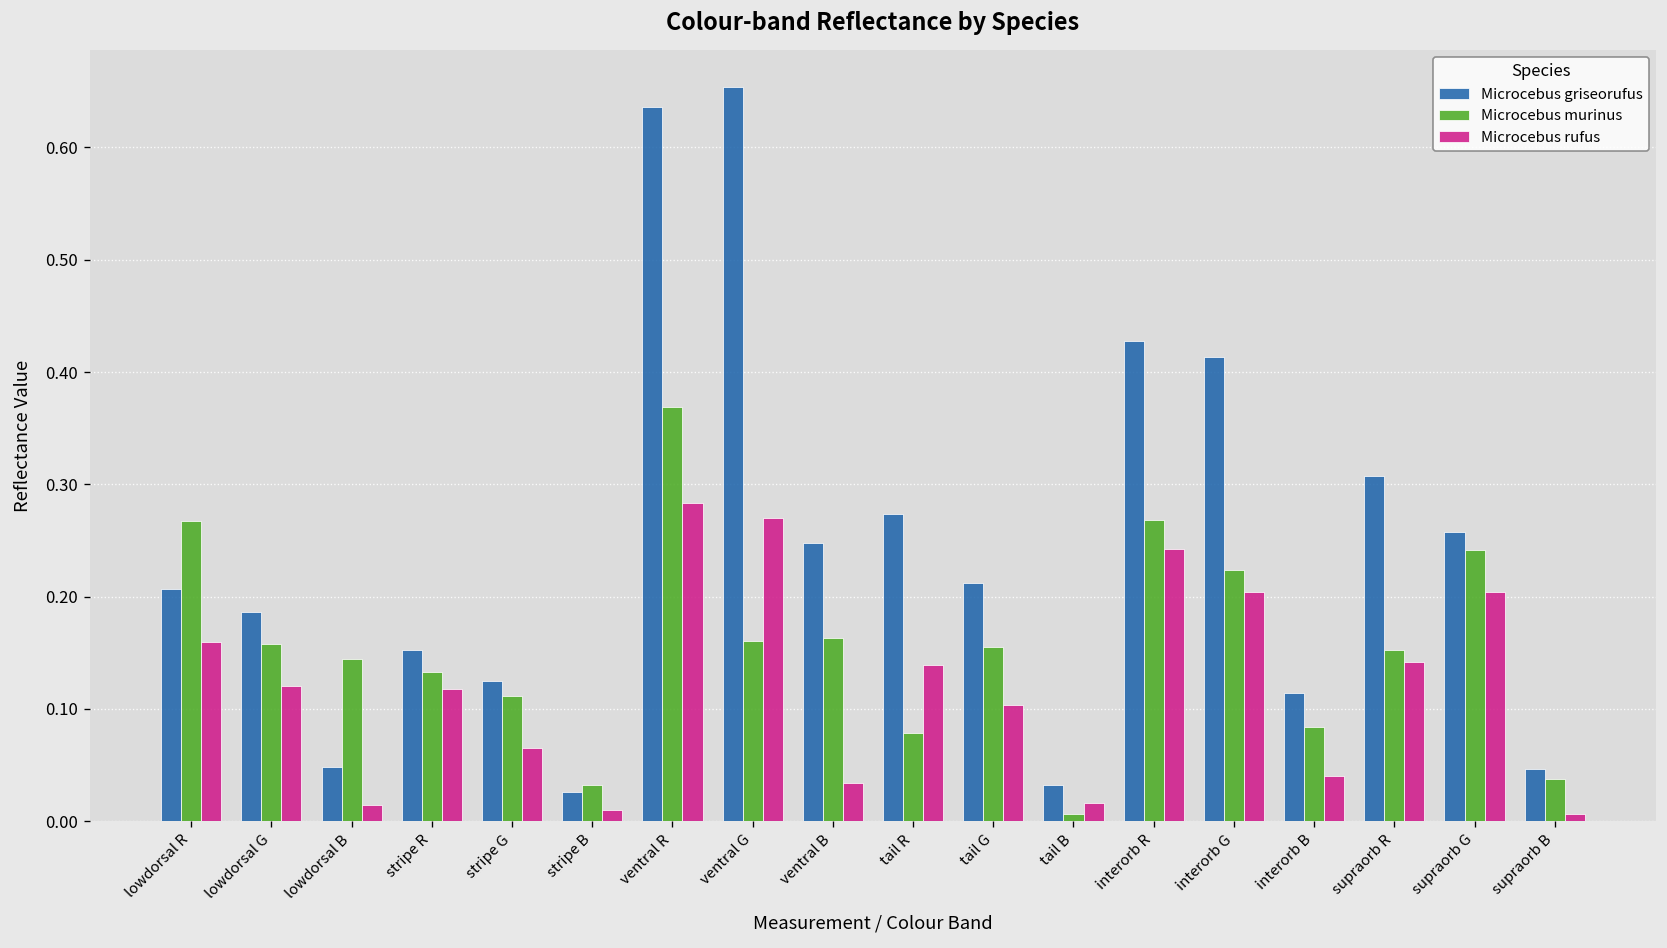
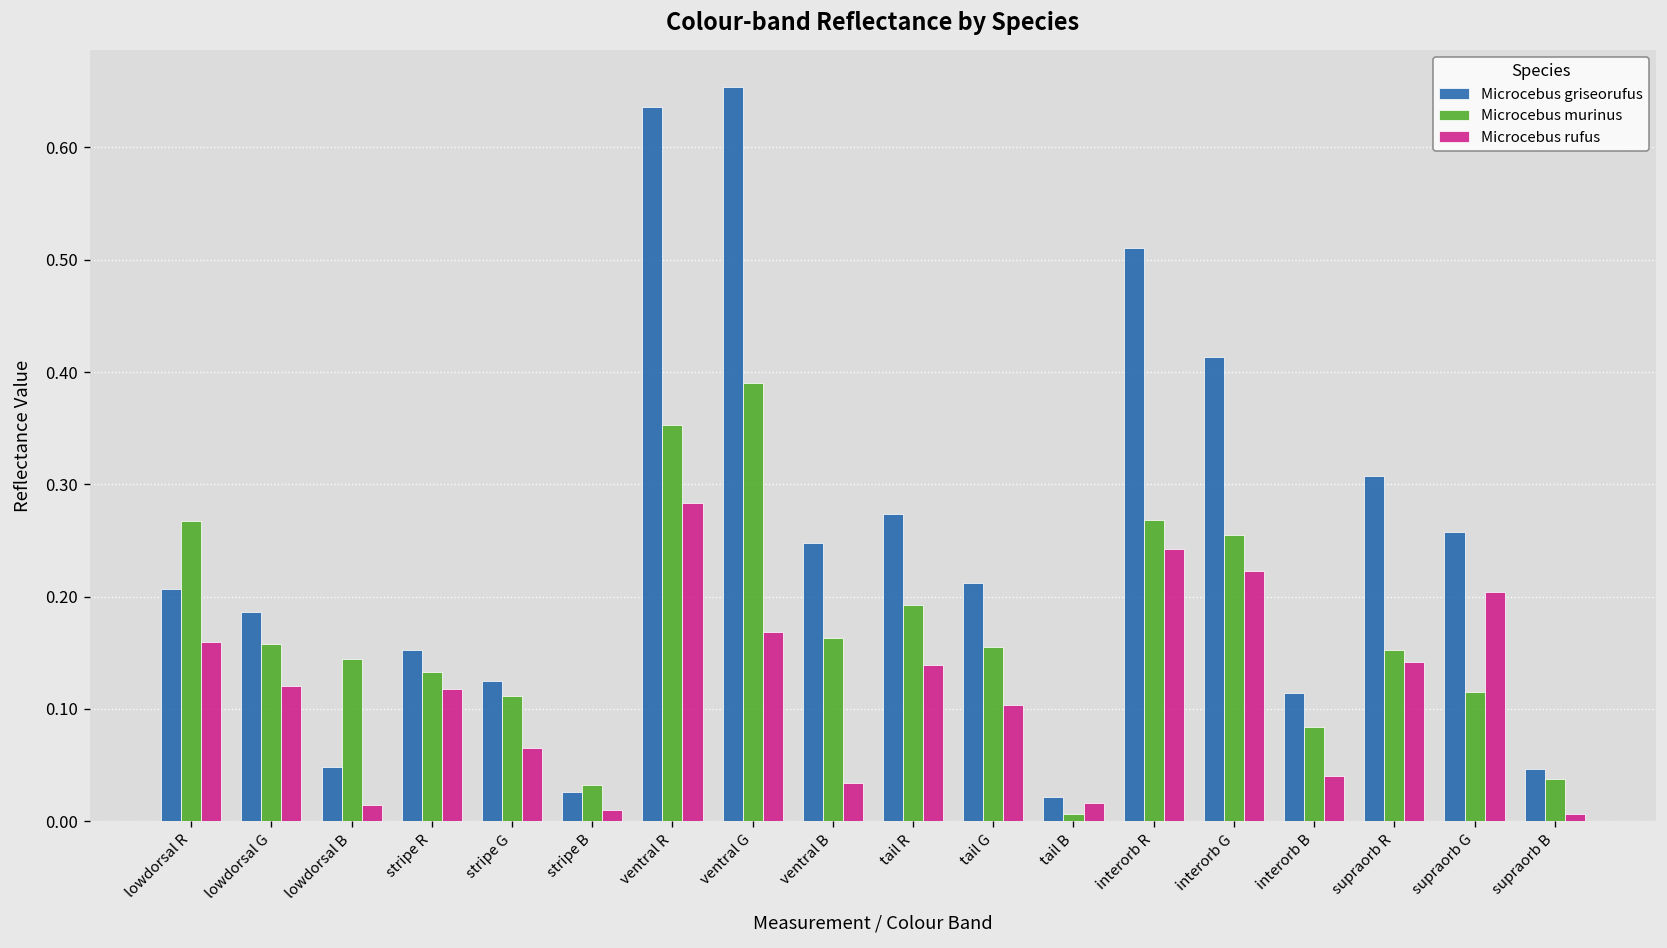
  {
    "Microcebus griseorufus": {
      "lowdorsal R": 0.21,
      "lowdorsal G": 0.19,
      "lowdorsal B": 0.05,
      "stripe R": 0.15,
      "stripe G": 0.12,
      "stripe B": 0.03,
      "ventral R": 0.64,
      "ventral G": 0.65,
      "ventral B": 0.25,
      "tail R": 0.27,
      "tail G": 0.21,
-     "tail B": 0.03,
-     "interorb R": 0.43,
+     "tail B": 0.02,
+     "interorb R": 0.51,
      "interorb G": 0.41,
      "interorb B": 0.11,
      "supraorb R": 0.31,
      "supraorb G": 0.26,
      "supraorb B": 0.05
    },
    "Microcebus murinus": {
      "lowdorsal R": 0.27,
      "lowdorsal G": 0.16,
      "lowdorsal B": 0.14,
      "stripe R": 0.13,
      "stripe G": 0.11,
      "stripe B": 0.03,
-     "ventral R": 0.37,
-     "ventral G": 0.16,
+     "ventral R": 0.35,
+     "ventral G": 0.39,
      "ventral B": 0.16,
-     "tail R": 0.08,
+     "tail R": 0.19,
      "tail G": 0.16,
      "tail B": 0.01,
      "interorb R": 0.27,
-     "interorb G": 0.22,
+     "interorb G": 0.25,
      "interorb B": 0.08,
      "supraorb R": 0.15,
-     "supraorb G": 0.24,
+     "supraorb G": 0.11,
      "supraorb B": 0.04
    },
    "Microcebus rufus": {
      "lowdorsal R": 0.16,
      "lowdorsal G": 0.12,
      "lowdorsal B": 0.01,
      "stripe R": 0.12,
      "stripe G": 0.06,
      "stripe B": 0.01,
      "ventral R": 0.28,
-     "ventral G": 0.27,
+     "ventral G": 0.17,
      "ventral B": 0.03,
      "tail R": 0.14,
      "tail G": 0.10,
      "tail B": 0.02,
      "interorb R": 0.24,
-     "interorb G": 0.20,
+     "interorb G": 0.22,
      "interorb B": 0.04,
      "supraorb R": 0.14,
      "supraorb G": 0.20,
      "supraorb B": 0.01
    }
  }
